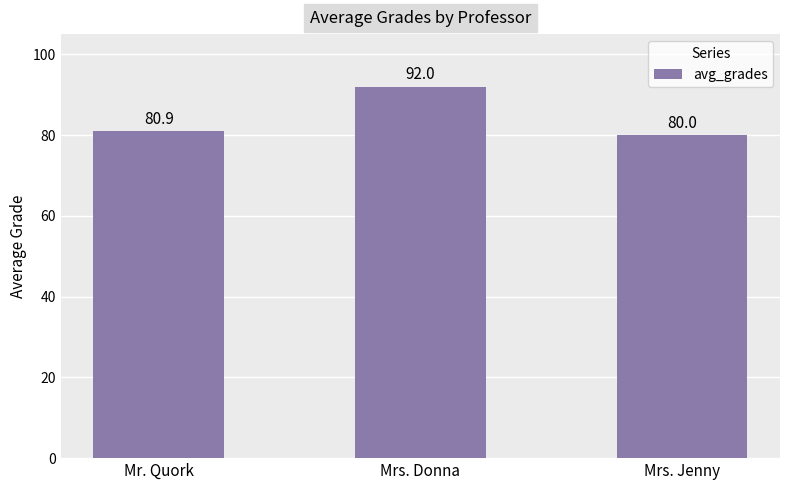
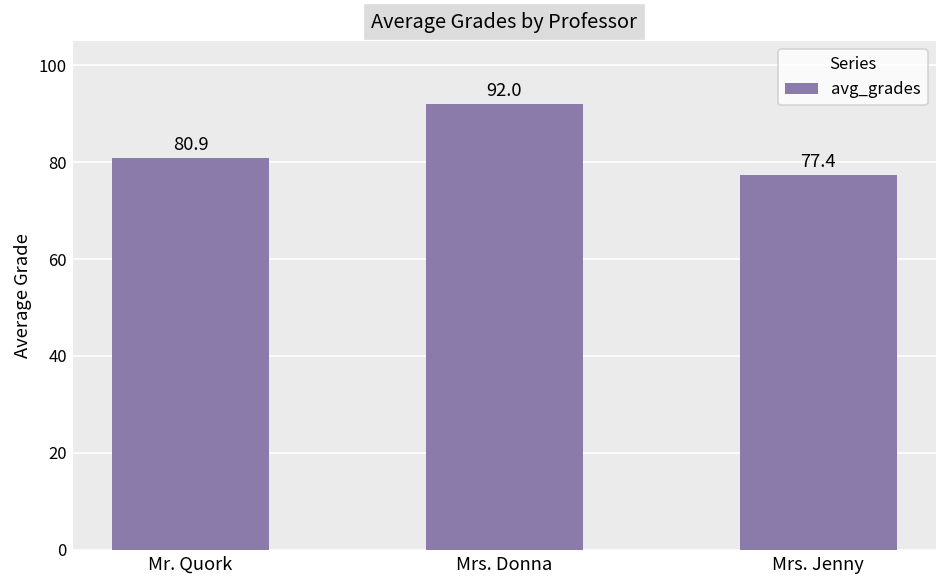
  {
    "Mr. Quork": 80.9,
    "Mrs. Donna": 92.0,
-   "Mrs. Jenny": 80.0
+   "Mrs. Jenny": 77.4
  }
